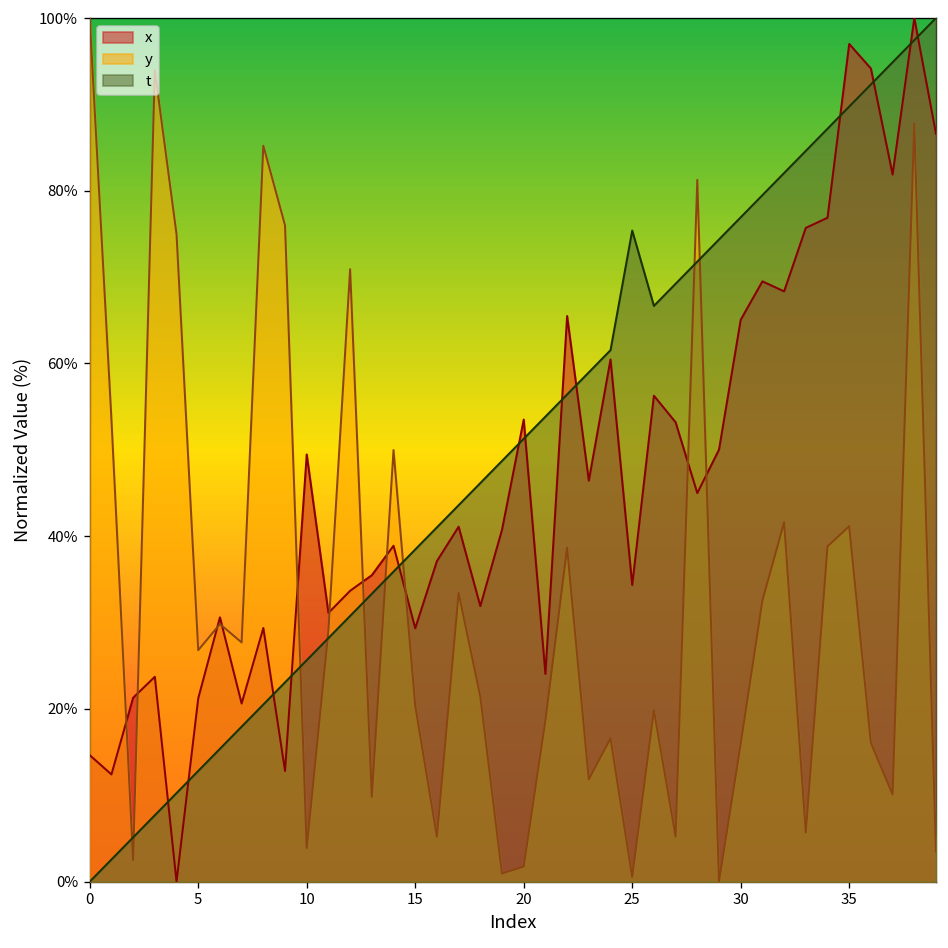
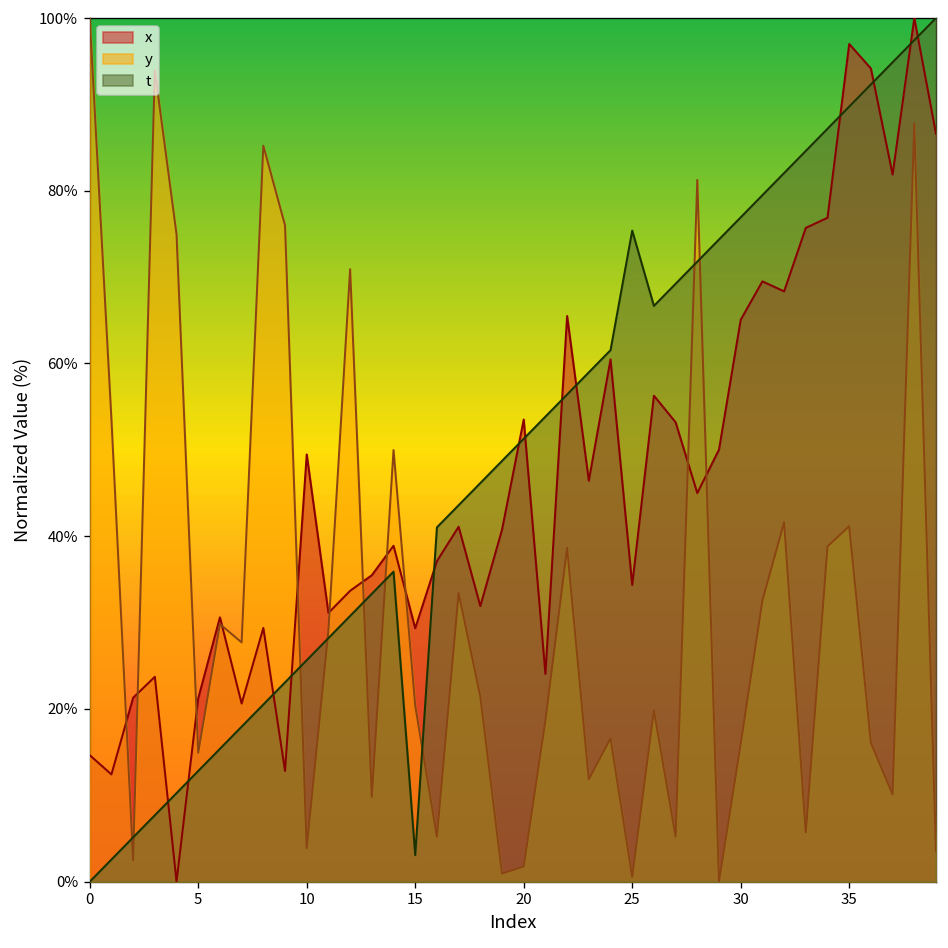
  {
    "x": {
      "0": "15%",
      "5": "21%",
      "10": "49%",
      "15": "29%",
      "20": "54%",
      "25": "34%",
      "30": "65%",
      "35": "97%"
    },
    "y": {
      "0": "100%",
-     "5": "27%",
+     "5": "15%",
      "10": "4%",
      "15": "20%",
      "20": "2%",
      "25": "1%",
      "30": "16%",
      "35": "41%"
    },
    "t": {
      "0": "0%",
      "5": "13%",
      "10": "26%",
-     "15": "38%",
+     "15": "3%",
      "20": "51%",
      "25": "75%",
      "30": "77%",
      "35": "90%"
    }
  }
